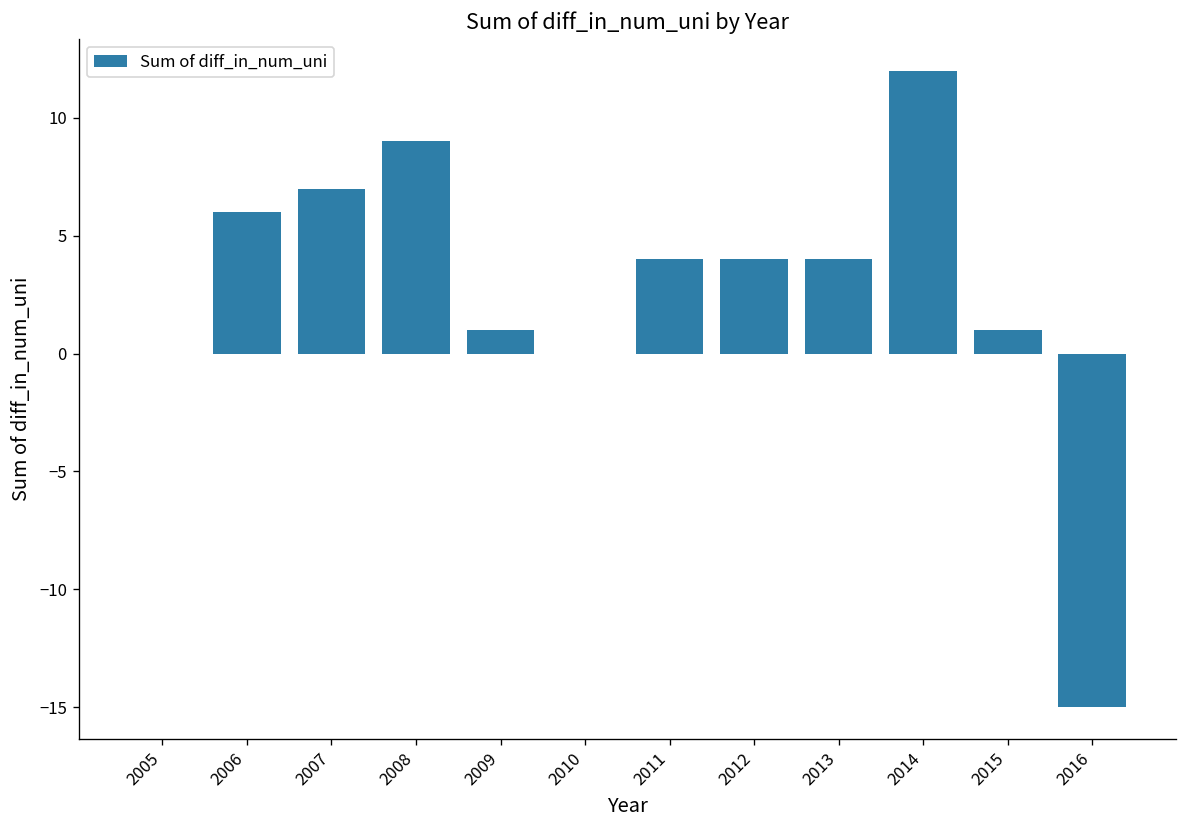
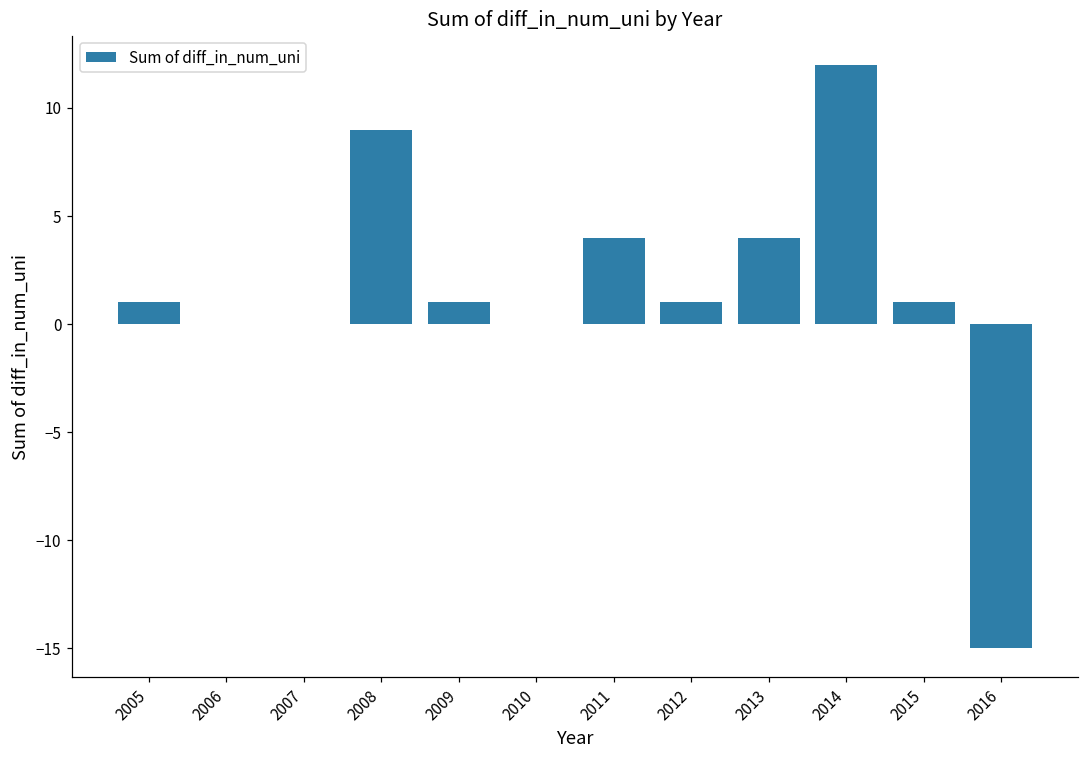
  {
-   "2005": 0,
-   "2006": 6,
-   "2007": 7,
+   "2005": 1,
+   "2006": 0,
+   "2007": 0,
    "2008": 9,
    "2009": 1,
    "2010": 0,
    "2011": 4,
-   "2012": 4,
+   "2012": 1,
    "2013": 4,
    "2014": 12,
    "2015": 1,
    "2016": -15
  }
